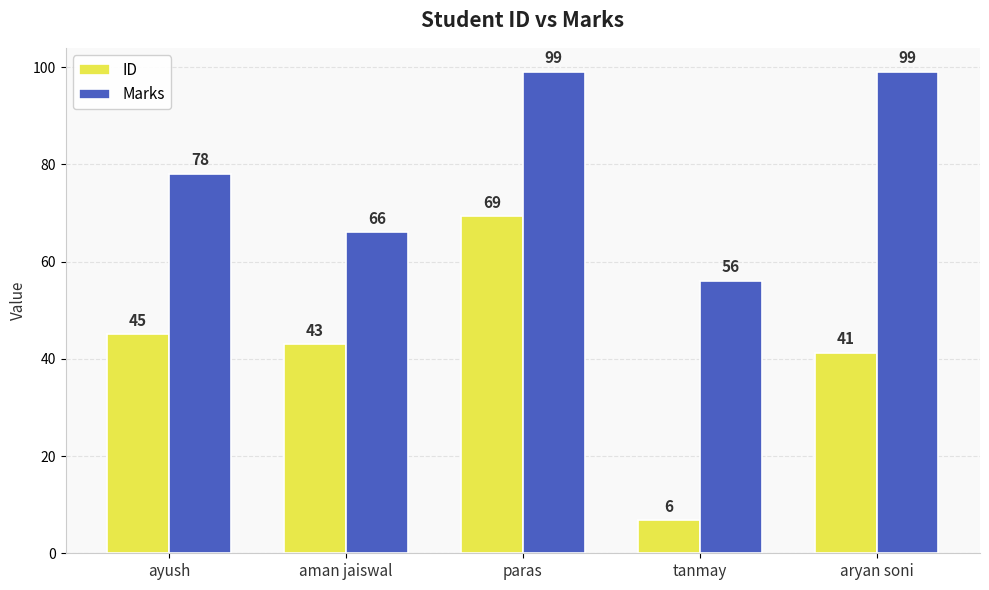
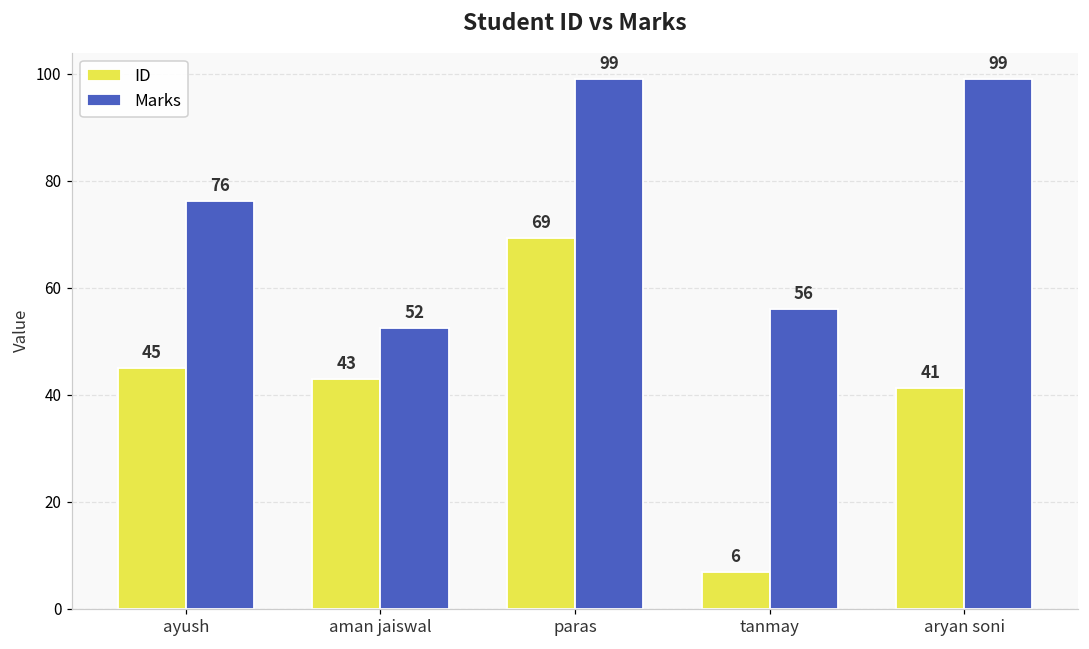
  {
    "ID": {
      "ayush": 45,
      "aman jaiswal": 43,
      "paras": 69,
      "aryan soni": 41
    },
    "Marks": {
-     "ayush": 78,
-     "aman jaiswal": 66,
+     "ayush": 76,
+     "aman jaiswal": 52,
      "paras": 99,
      "tanmay": 56,
      "aryan soni": 99
    }
  }
